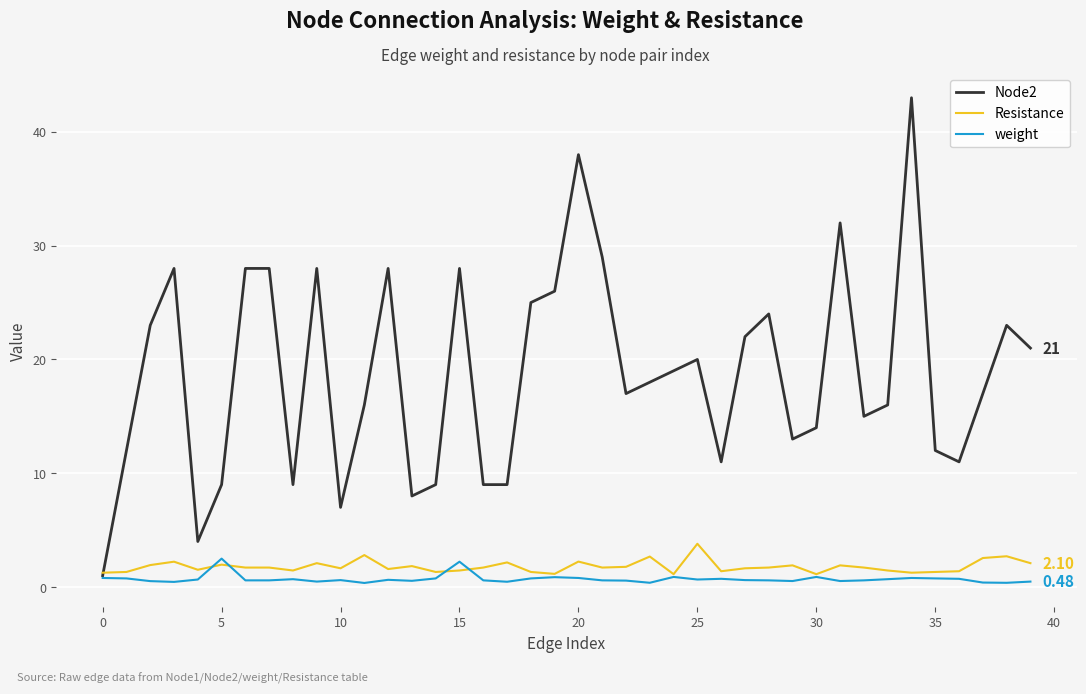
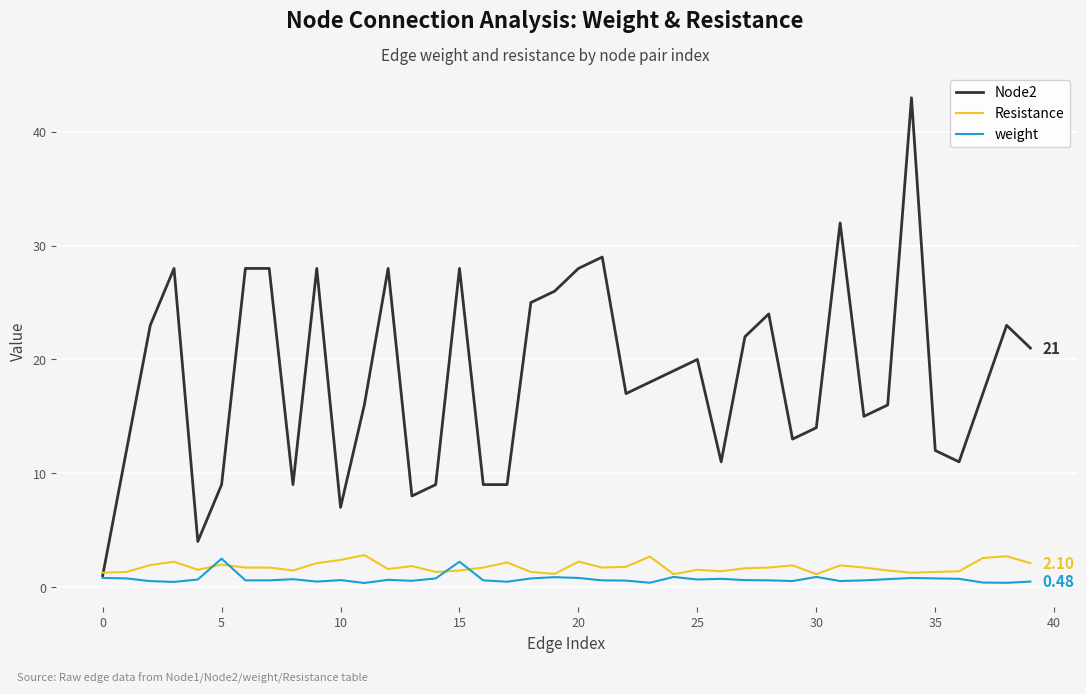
  {
    "Node2": {
      "5": 9,
      "10": 7,
      "15": 28,
-     "20": 38,
+     "20": 28,
      "25": 20,
      "30": 14,
      "35": 12
    },
    "Resistance": {
      "0": 1.3,
      "5": 2.0,
-     "10": 1.6,
+     "10": 2.4,
      "15": 1.5,
      "20": 2.2,
-     "25": 3.8,
+     "25": 1.5,
      "30": 1.1,
      "35": 1.3
    },
    "weight": {
      "5": 2.5,
      "10": 0.6,
      "15": 2.2,
      "20": 0.8,
      "25": 0.7,
      "30": 0.9,
      "35": 0.8
    }
  }
